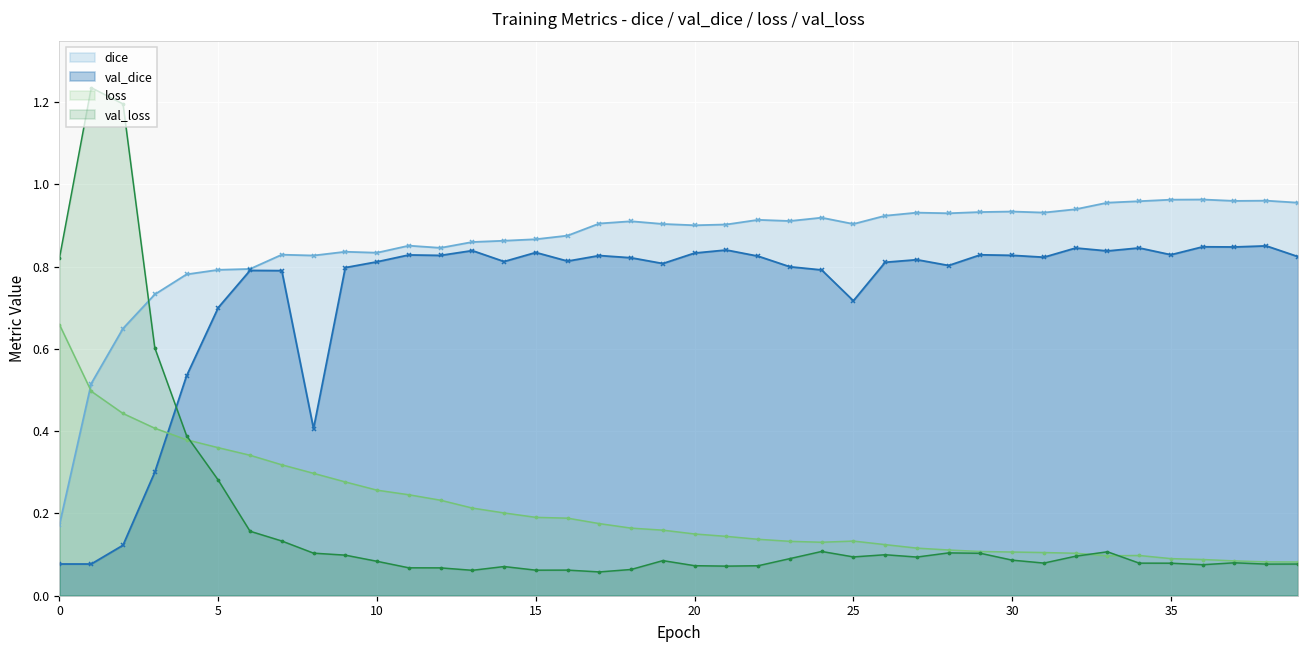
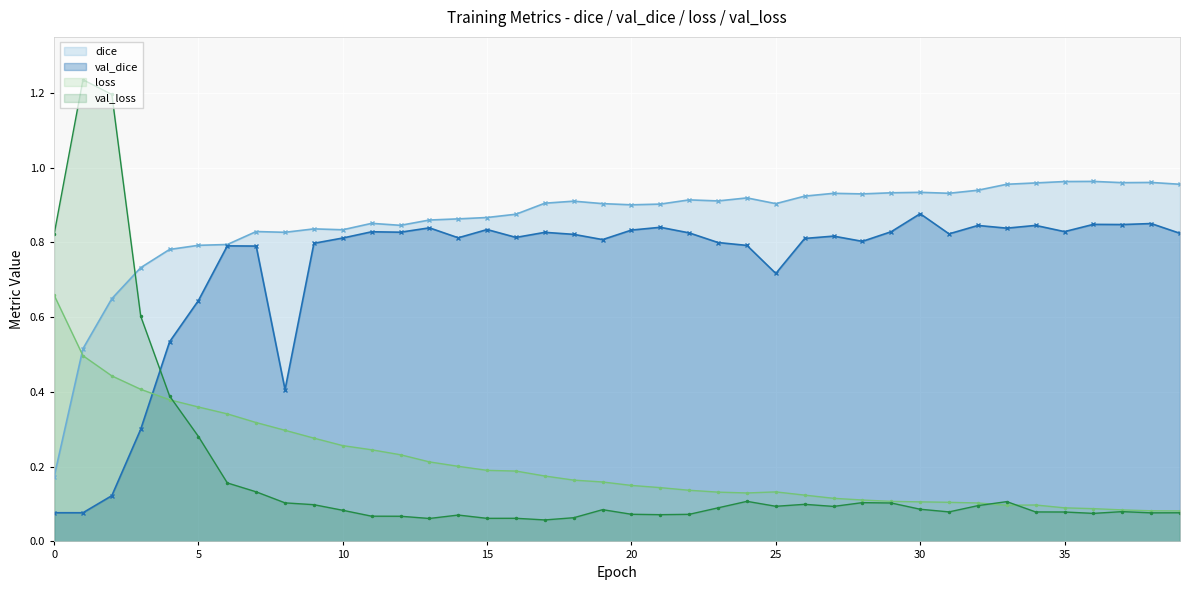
  {
    "val_dice": {
      "0": 0.08,
-     "5": 0.70,
+     "5": 0.64,
      "10": 0.81,
      "15": 0.83,
      "20": 0.83,
      "25": 0.72,
-     "30": 0.83,
+     "30": 0.88,
      "35": 0.83
    }
  }
